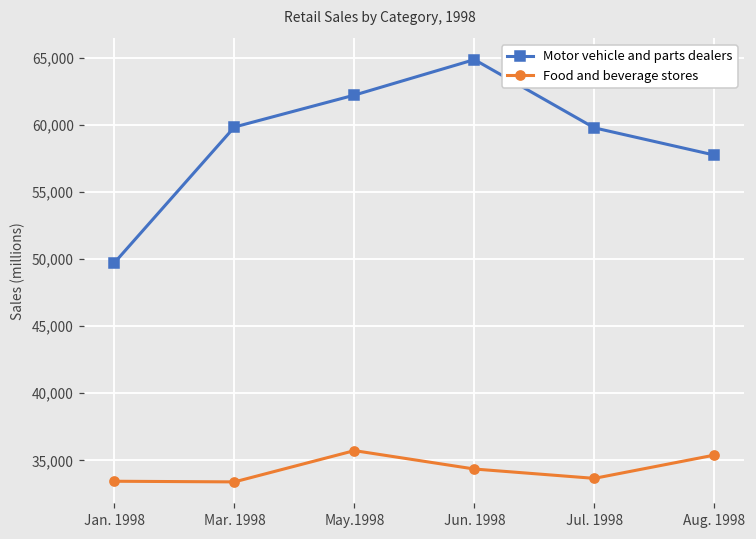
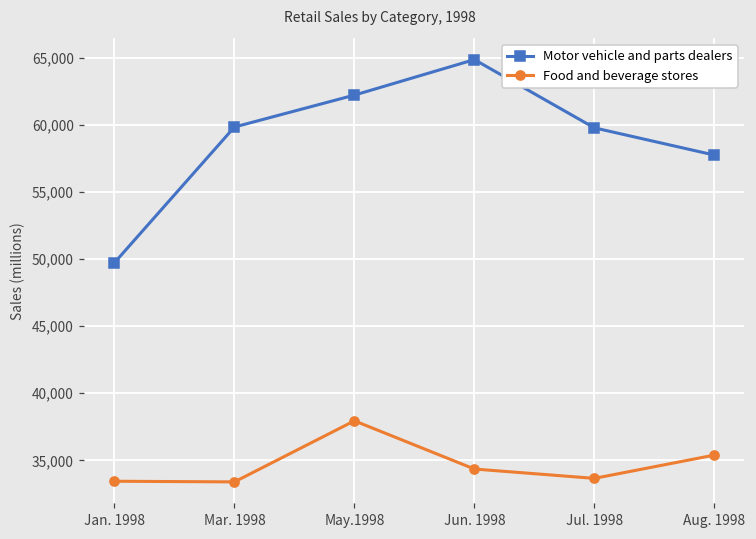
  {
    "Motor vehicle and parts dealers": {
      "Jan. 1998": "49,700",
      "Mar. 1998": "59,800",
      "May.1998": "62,200",
      "Jun. 1998": "64,900",
      "Jul. 1998": "59,800",
      "Aug. 1998": "57,700"
    },
    "Food and beverage stores": {
      "Jan. 1998": "33,400",
      "Mar. 1998": "33,400",
-     "May.1998": "35,700",
+     "May.1998": "37,900",
      "Jun. 1998": "34,400",
      "Jul. 1998": "33,700",
      "Aug. 1998": "35,400"
    }
  }
